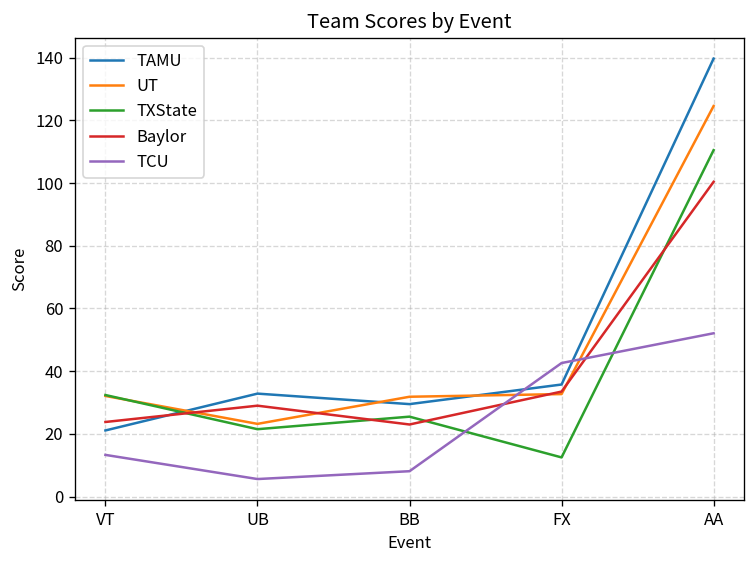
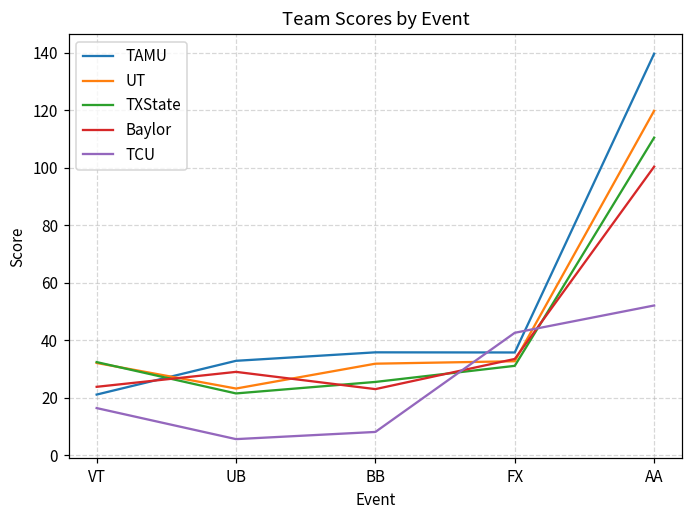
  {
    "TAMU": {
      "VT": 21,
      "UB": 33,
-     "BB": 30,
+     "BB": 36,
      "FX": 36,
      "AA": 140
    },
    "UT": {
      "UB": 23,
      "BB": 32,
-     "AA": 125
+     "AA": 120
    },
    "TXState": {
      "UB": 22,
      "BB": 26,
-     "FX": 13,
+     "FX": 31,
      "AA": 111
    },
    "Baylor": {
      "VT": 24,
      "UB": 29,
      "BB": 23,
      "AA": 100
    },
    "TCU": {
-     "VT": 13,
+     "VT": 16,
      "UB": 6,
      "BB": 8,
      "FX": 43,
      "AA": 52
    }
  }
